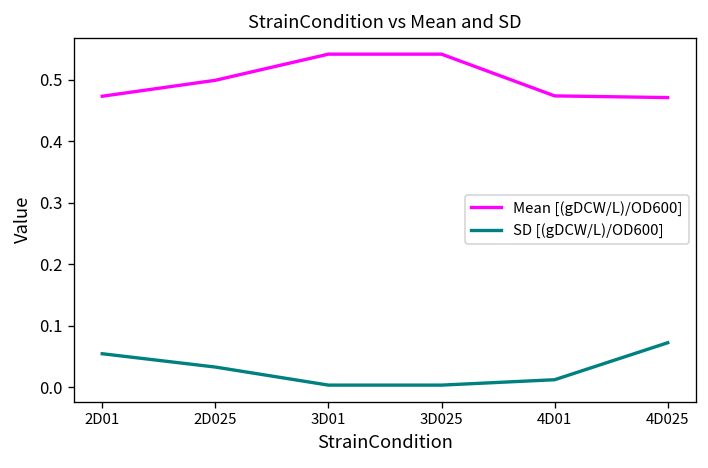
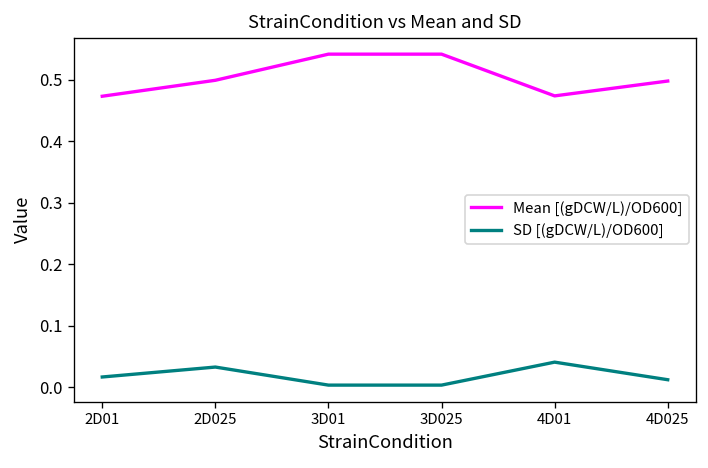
  {
    "Mean [(gDCW/L)/OD600]": {
      "2D01": 0.47,
      "2D025": 0.50,
      "3D01": 0.54,
      "3D025": 0.54,
      "4D01": 0.47,
-     "4D025": 0.47
+     "4D025": 0.50
    },
    "SD [(gDCW/L)/OD600]": {
-     "2D01": 0.05,
+     "2D01": 0.02,
      "2D025": 0.03,
      "3D01": 0.00,
      "3D025": 0.00,
-     "4D01": 0.01,
-     "4D025": 0.07
+     "4D01": 0.04,
+     "4D025": 0.01
    }
  }
